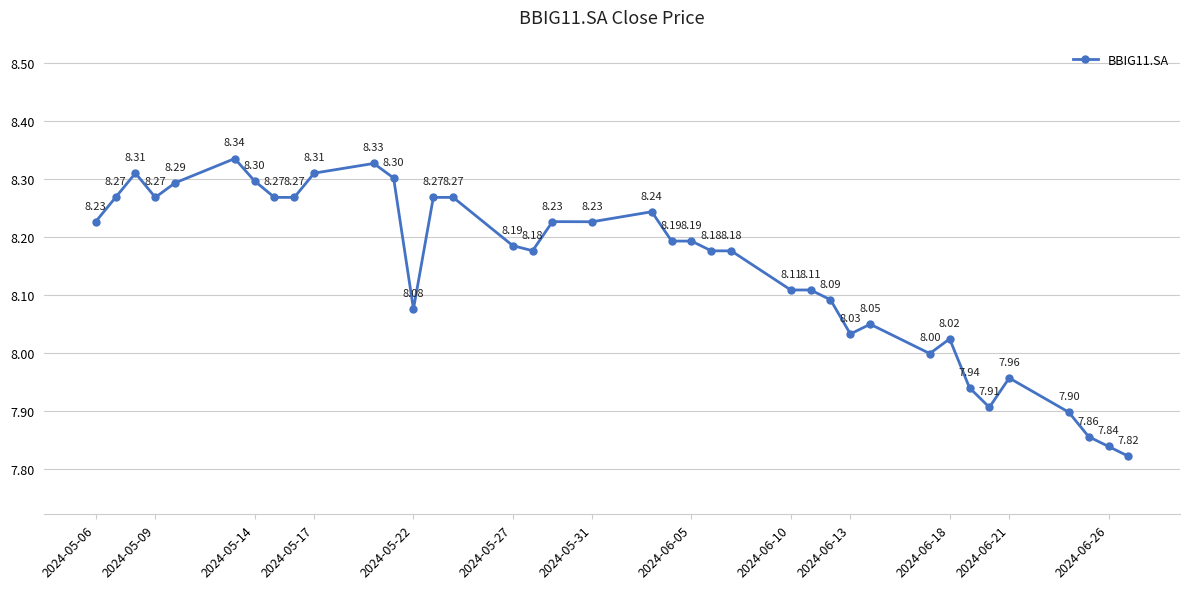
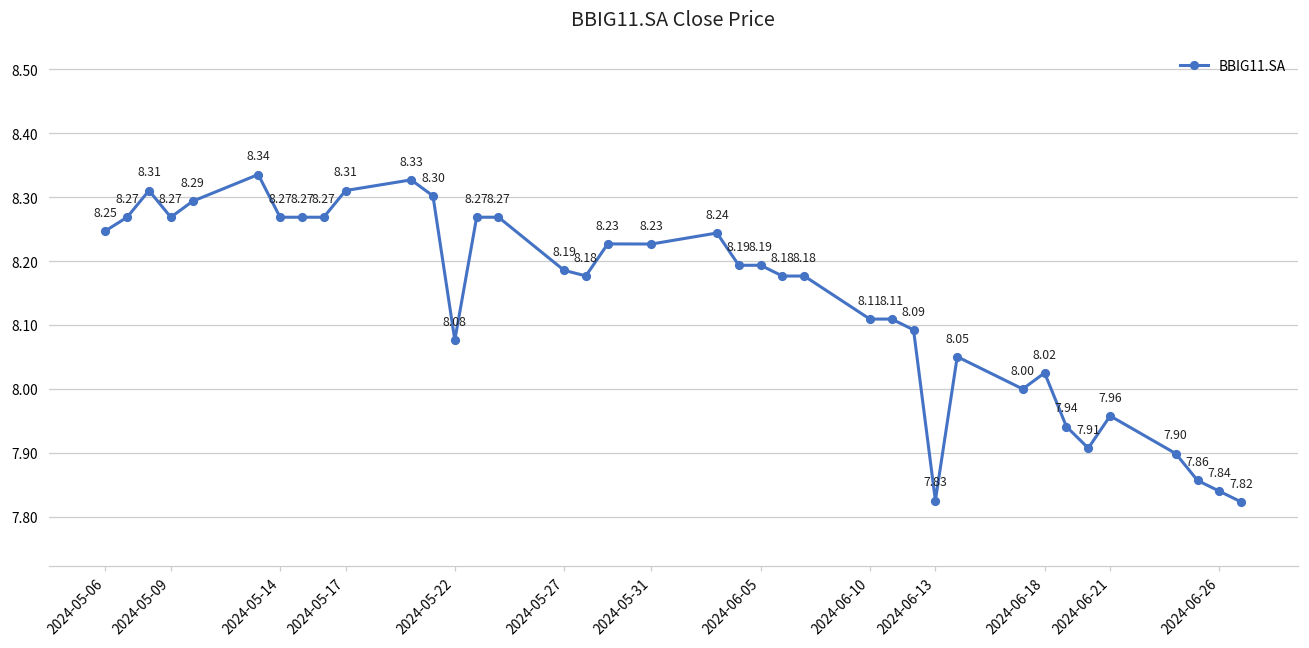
  {
-   "2024-05-06": 8.23,
+   "2024-05-06": 8.25,
    "2024-05-09": 8.27,
-   "2024-05-14": 8.30,
+   "2024-05-14": 8.27,
    "2024-05-17": 8.31,
    "2024-05-22": 8.08,
    "2024-05-27": 8.19,
    "2024-05-31": 8.23,
    "2024-06-05": 8.19,
    "2024-06-10": 8.11,
-   "2024-06-13": 8.03,
+   "2024-06-13": 7.83,
    "2024-06-18": 8.02,
    "2024-06-21": 7.96,
    "2024-06-26": 7.84
  }
